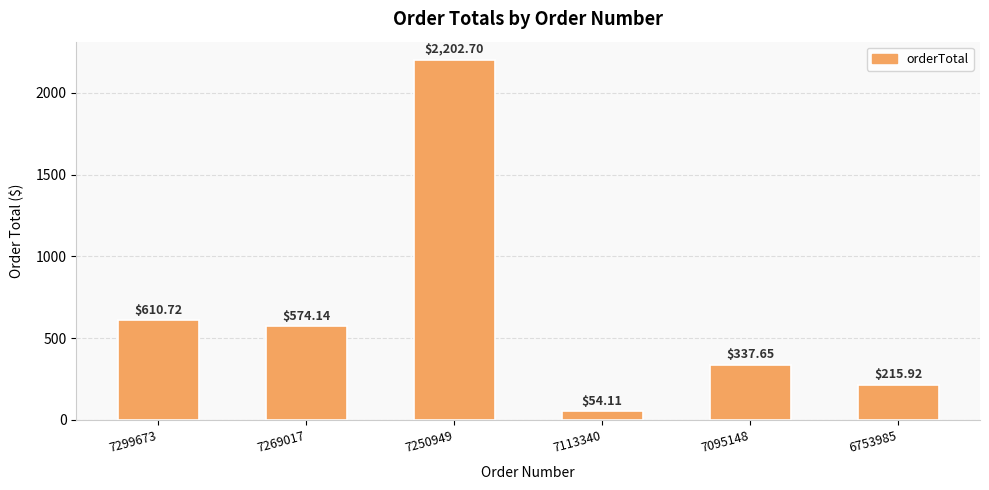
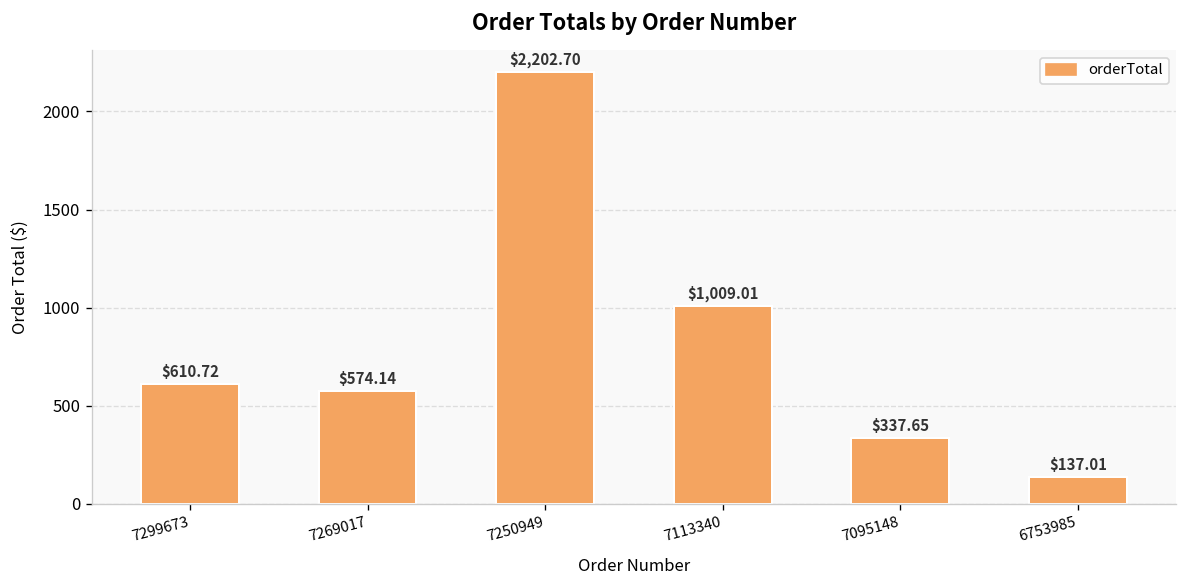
  {
    "7299673": "$610.72",
    "7269017": "$574.14",
    "7250949": "$2,202.70",
-   "7113340": "$54.11",
+   "7113340": "$1,009.01",
    "7095148": "$337.65",
-   "6753985": "$215.92"
+   "6753985": "$137.01"
  }
